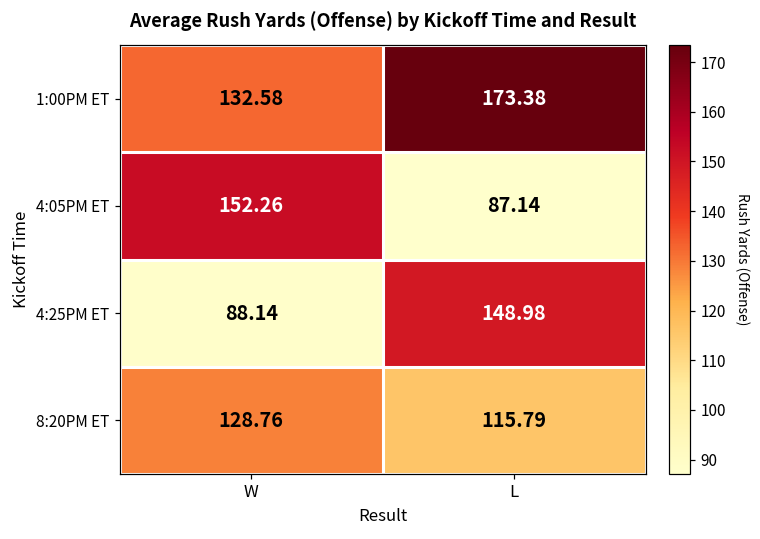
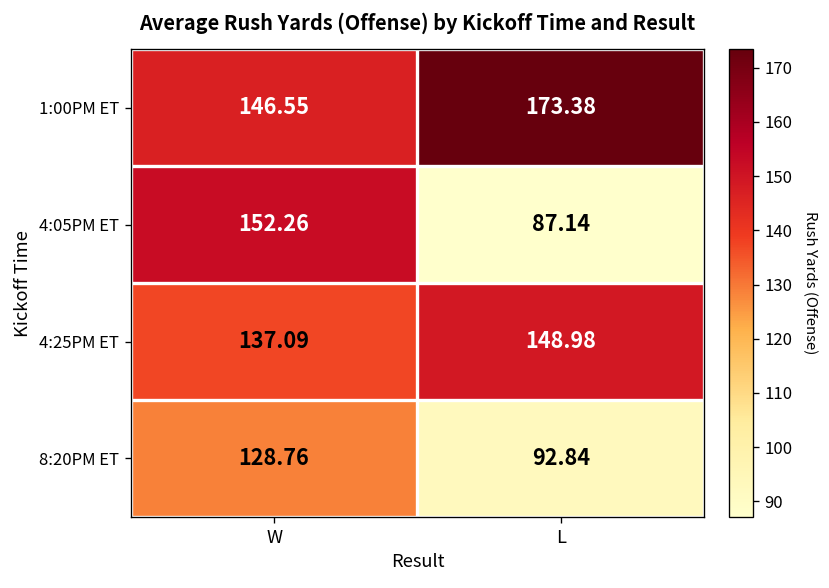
  {
    "1:00PM ET": {
-     "W": 132.58,
+     "W": 146.55,
      "L": 173.38
    },
    "4:05PM ET": {
      "W": 152.26,
      "L": 87.14
    },
    "4:25PM ET": {
-     "W": 88.14,
+     "W": 137.09,
      "L": 148.98
    },
    "8:20PM ET": {
      "W": 128.76,
-     "L": 115.79
+     "L": 92.84
    }
  }
